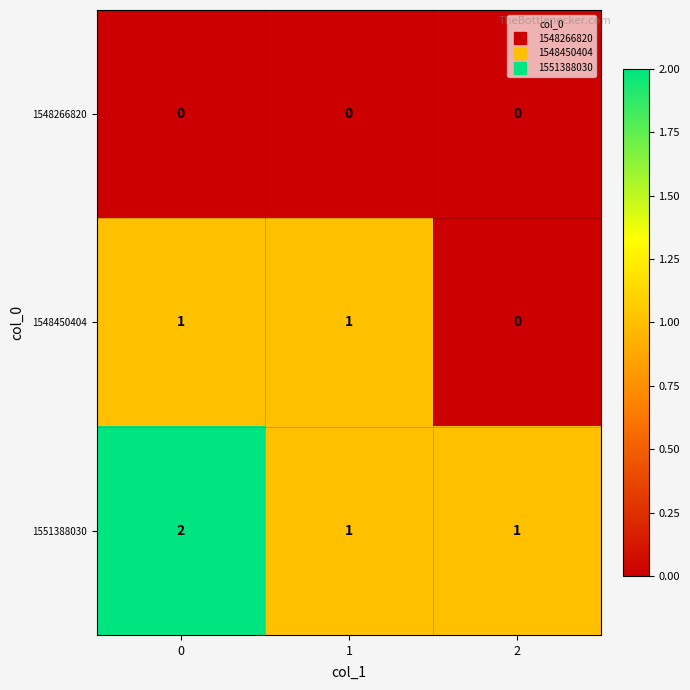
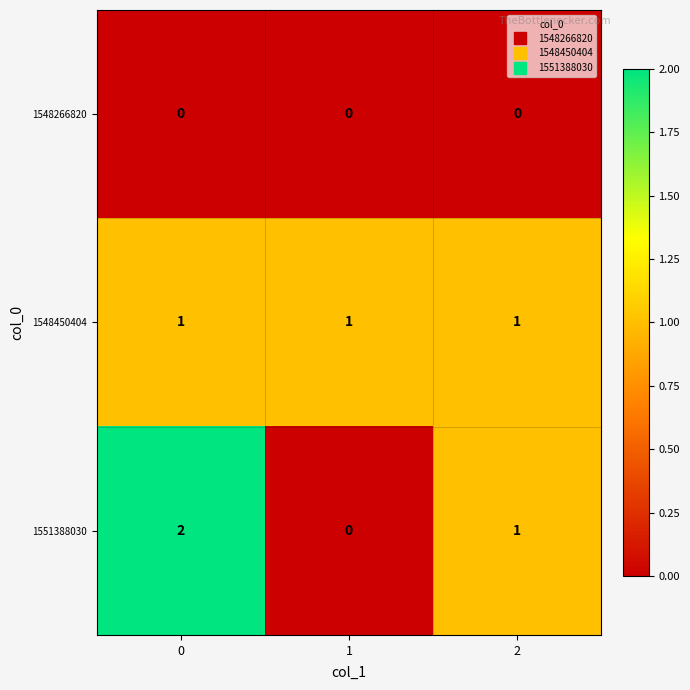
  {
    "1548266820": {
      "0": 0,
      "1": 0,
      "2": 0
    },
    "1548450404": {
      "0": 1,
      "1": 1,
-     "2": 0
+     "2": 1
    },
    "1551388030": {
      "0": 2,
-     "1": 1,
+     "1": 0,
      "2": 1
    }
  }
